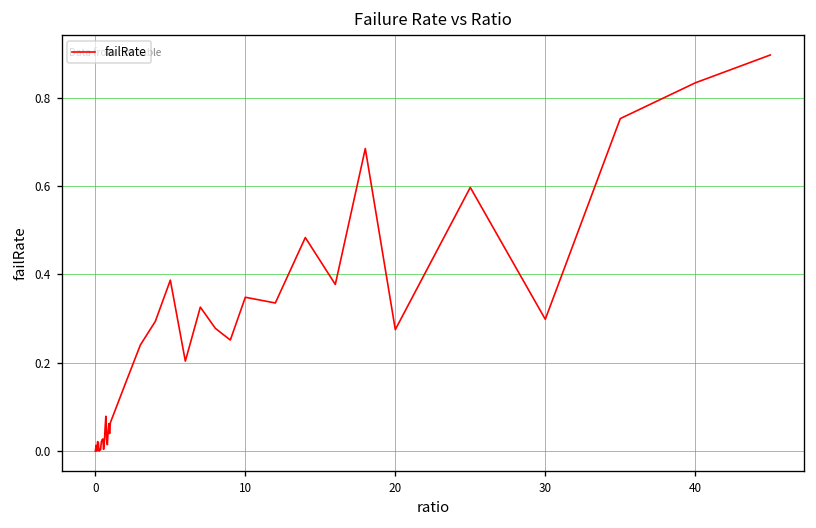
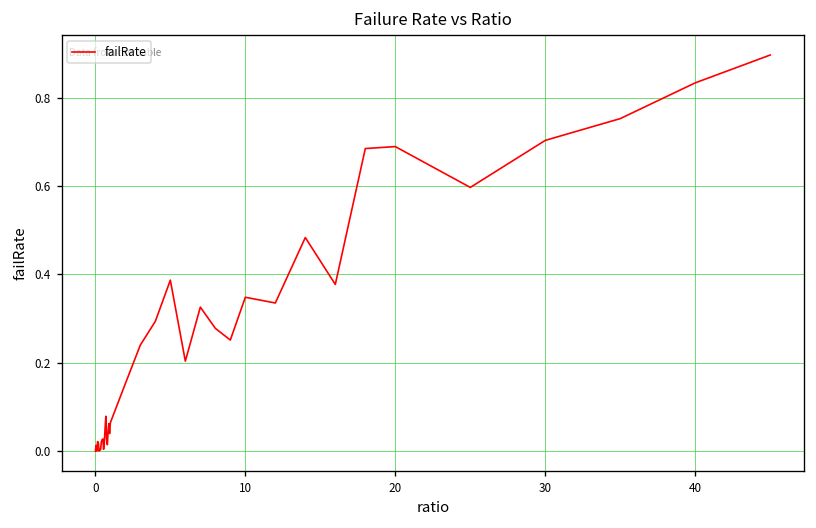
  {
    "0": 0.00,
    "10": 0.35,
-   "20": 0.28,
-   "30": 0.30,
+   "20": 0.69,
+   "30": 0.70,
    "40": 0.83
  }
